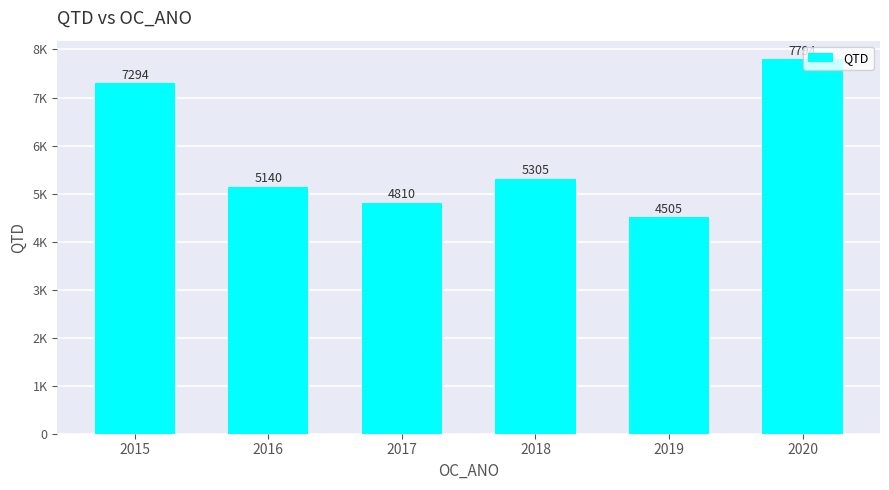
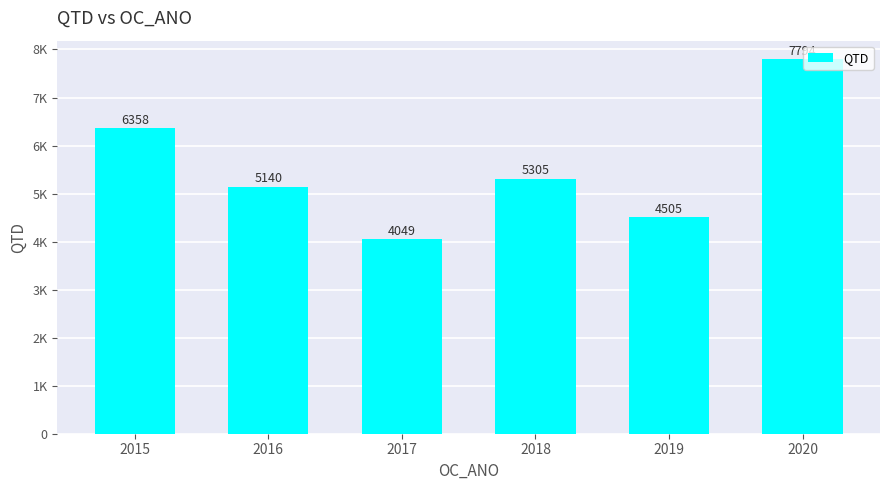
  {
-   "2015": 7294,
+   "2015": 6358,
    "2016": 5140,
-   "2017": 4810,
+   "2017": 4049,
    "2018": 5305,
    "2019": 4505
  }
